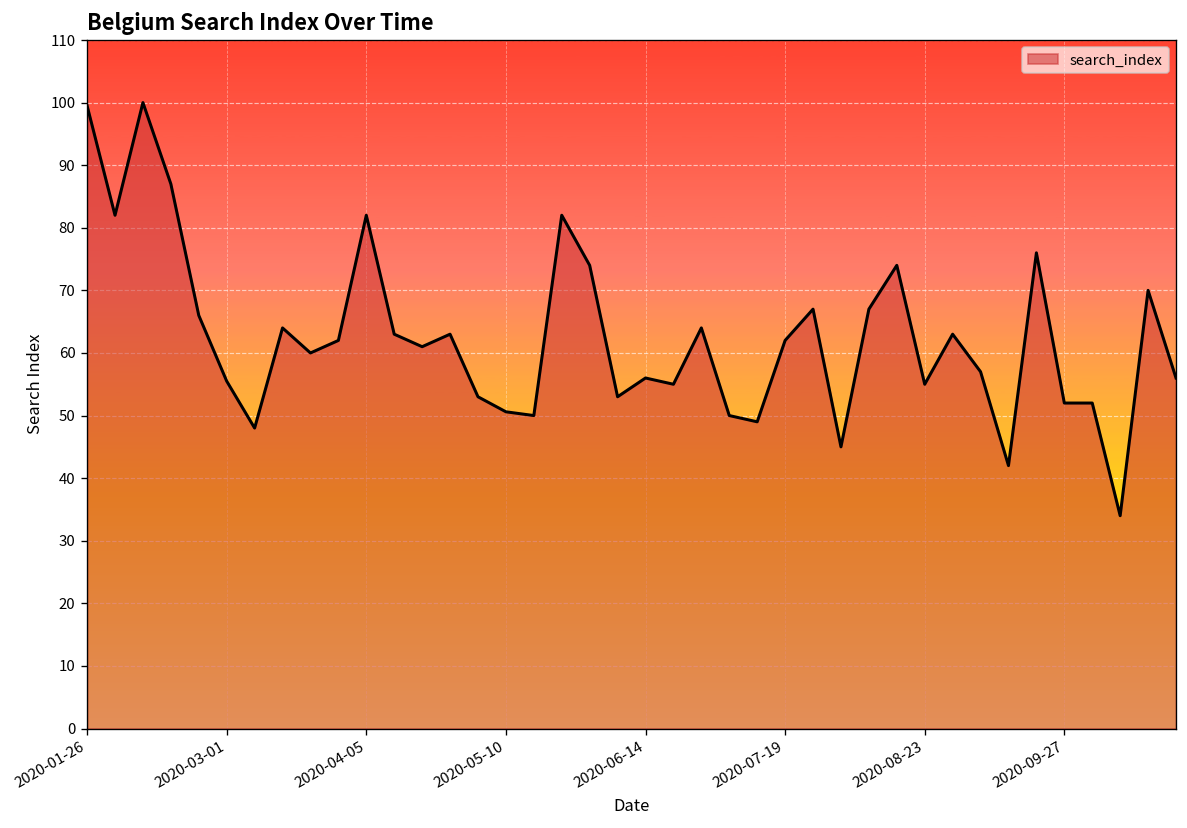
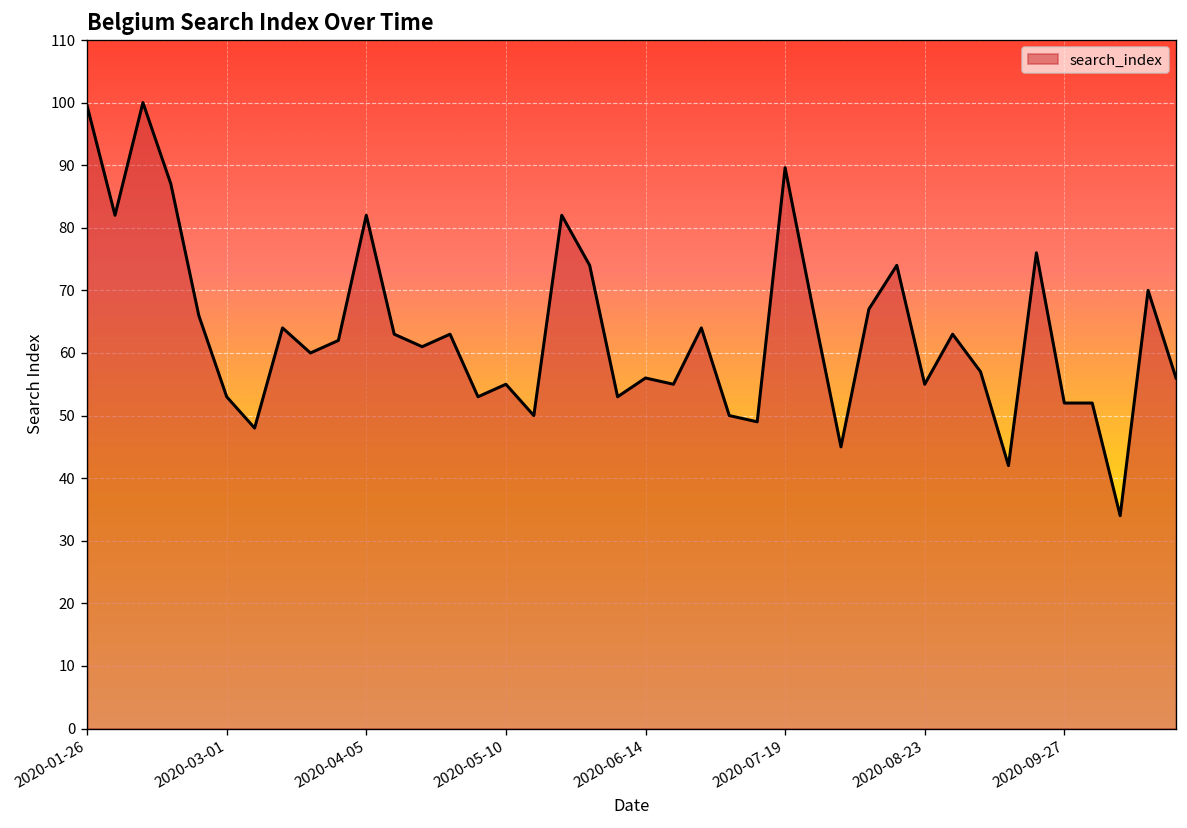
  {
    "2020-01-26": 100,
-   "2020-03-01": 56,
+   "2020-03-01": 53,
    "2020-04-05": 82,
-   "2020-05-10": 51,
+   "2020-05-10": 55,
    "2020-06-14": 56,
-   "2020-07-19": 62,
+   "2020-07-19": 90,
    "2020-08-23": 55,
    "2020-09-27": 52
  }
